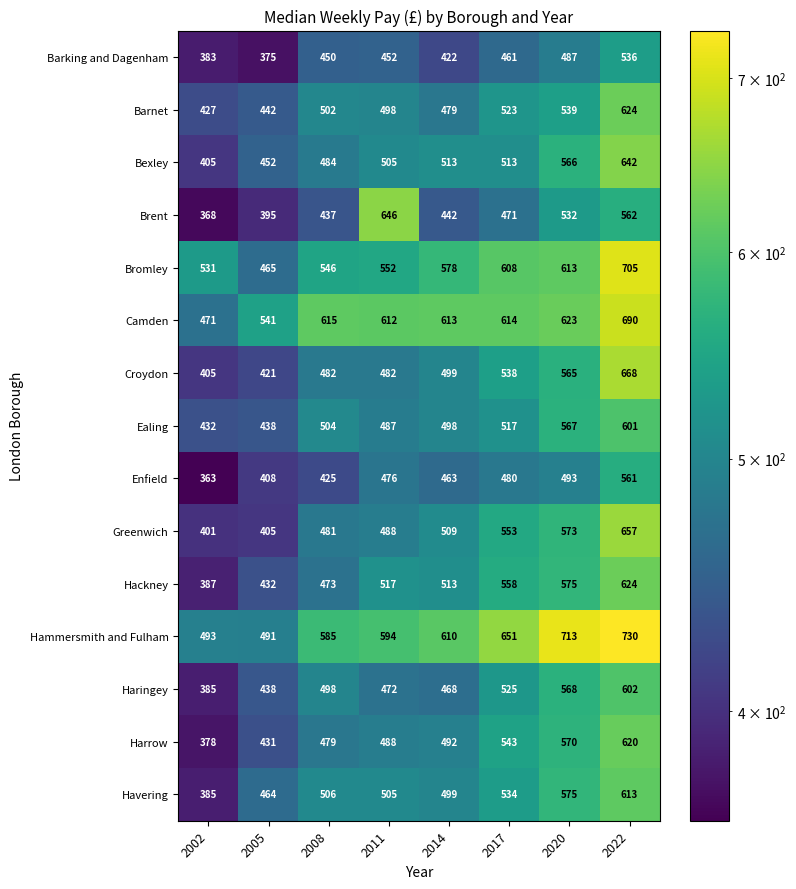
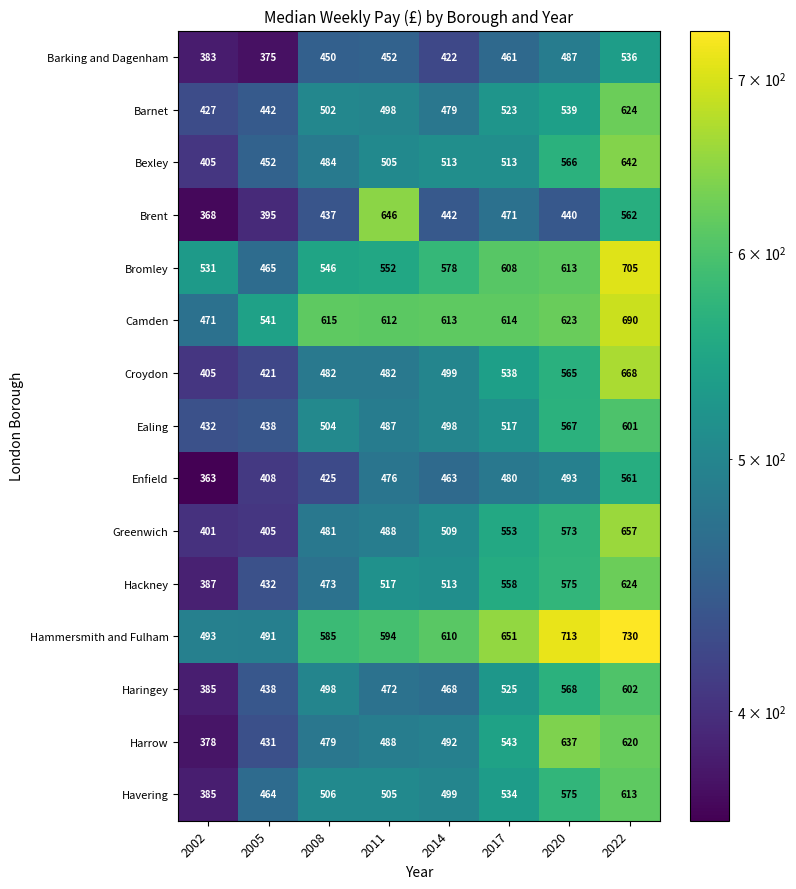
  {
    "Barking and Dagenham": {
      "2002": 383,
      "2005": 375,
      "2008": 450,
      "2011": 452,
      "2014": 422,
      "2017": 461,
      "2020": 487,
      "2022": 536
    },
    "Barnet": {
      "2002": 427,
      "2005": 442,
      "2008": 502,
      "2011": 498,
      "2014": 479,
      "2017": 523,
      "2020": 539,
      "2022": 624
    },
    "Bexley": {
      "2002": 405,
      "2005": 452,
      "2008": 484,
      "2011": 505,
      "2014": 513,
      "2017": 513,
      "2020": 566,
      "2022": 642
    },
    "Brent": {
      "2002": 368,
      "2005": 395,
      "2008": 437,
      "2011": 646,
      "2014": 442,
      "2017": 471,
-     "2020": 532,
+     "2020": 440,
      "2022": 562
    },
    "Bromley": {
      "2002": 531,
      "2005": 465,
      "2008": 546,
      "2011": 552,
      "2014": 578,
      "2017": 608,
      "2020": 613,
      "2022": 705
    },
    "Camden": {
      "2002": 471,
      "2005": 541,
      "2008": 615,
      "2011": 612,
      "2014": 613,
      "2017": 614,
      "2020": 623,
      "2022": 690
    },
    "Croydon": {
      "2002": 405,
      "2005": 421,
      "2008": 482,
      "2011": 482,
      "2014": 499,
      "2017": 538,
      "2020": 565,
      "2022": 668
    },
    "Ealing": {
      "2002": 432,
      "2005": 438,
      "2008": 504,
      "2011": 487,
      "2014": 498,
      "2017": 517,
      "2020": 567,
      "2022": 601
    },
    "Enfield": {
      "2002": 363,
      "2005": 408,
      "2008": 425,
      "2011": 476,
      "2014": 463,
      "2017": 480,
      "2020": 493,
      "2022": 561
    },
    "Greenwich": {
      "2002": 401,
      "2005": 405,
      "2008": 481,
      "2011": 488,
      "2014": 509,
      "2017": 553,
      "2020": 573,
      "2022": 657
    },
    "Hackney": {
      "2002": 387,
      "2005": 432,
      "2008": 473,
      "2011": 517,
      "2014": 513,
      "2017": 558,
      "2020": 575,
      "2022": 624
    },
    "Hammersmith and Fulham": {
      "2002": 493,
      "2005": 491,
      "2008": 585,
      "2011": 594,
      "2014": 610,
      "2017": 651,
      "2020": 713,
      "2022": 730
    },
    "Haringey": {
      "2002": 385,
      "2005": 438,
      "2008": 498,
      "2011": 472,
      "2014": 468,
      "2017": 525,
      "2020": 568,
      "2022": 602
    },
    "Harrow": {
      "2002": 378,
      "2005": 431,
      "2008": 479,
      "2011": 488,
      "2014": 492,
      "2017": 543,
-     "2020": 570,
+     "2020": 637,
      "2022": 620
    },
    "Havering": {
      "2002": 385,
      "2005": 464,
      "2008": 506,
      "2011": 505,
      "2014": 499,
      "2017": 534,
      "2020": 575,
      "2022": 613
    }
  }
